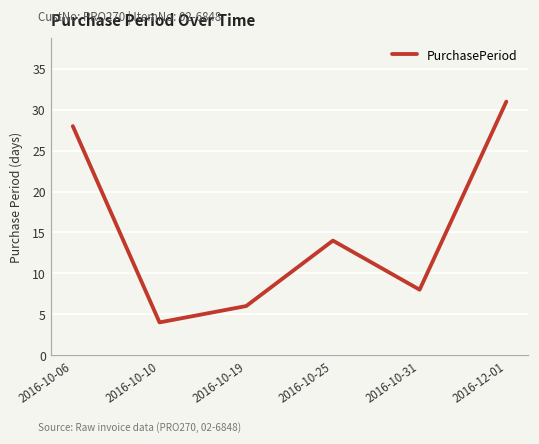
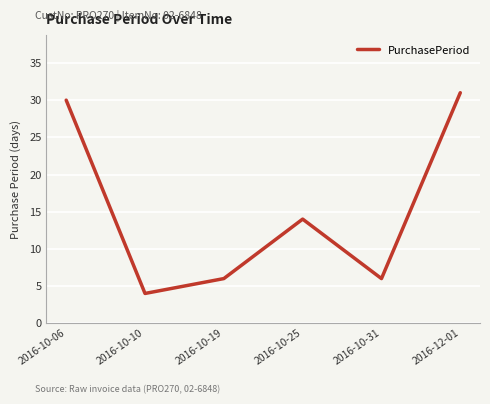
  {
-   "2016-10-06": 28,
+   "2016-10-06": 30,
    "2016-10-10": 4,
    "2016-10-19": 6,
    "2016-10-25": 14,
-   "2016-10-31": 8,
+   "2016-10-31": 6,
    "2016-12-01": 31
  }
